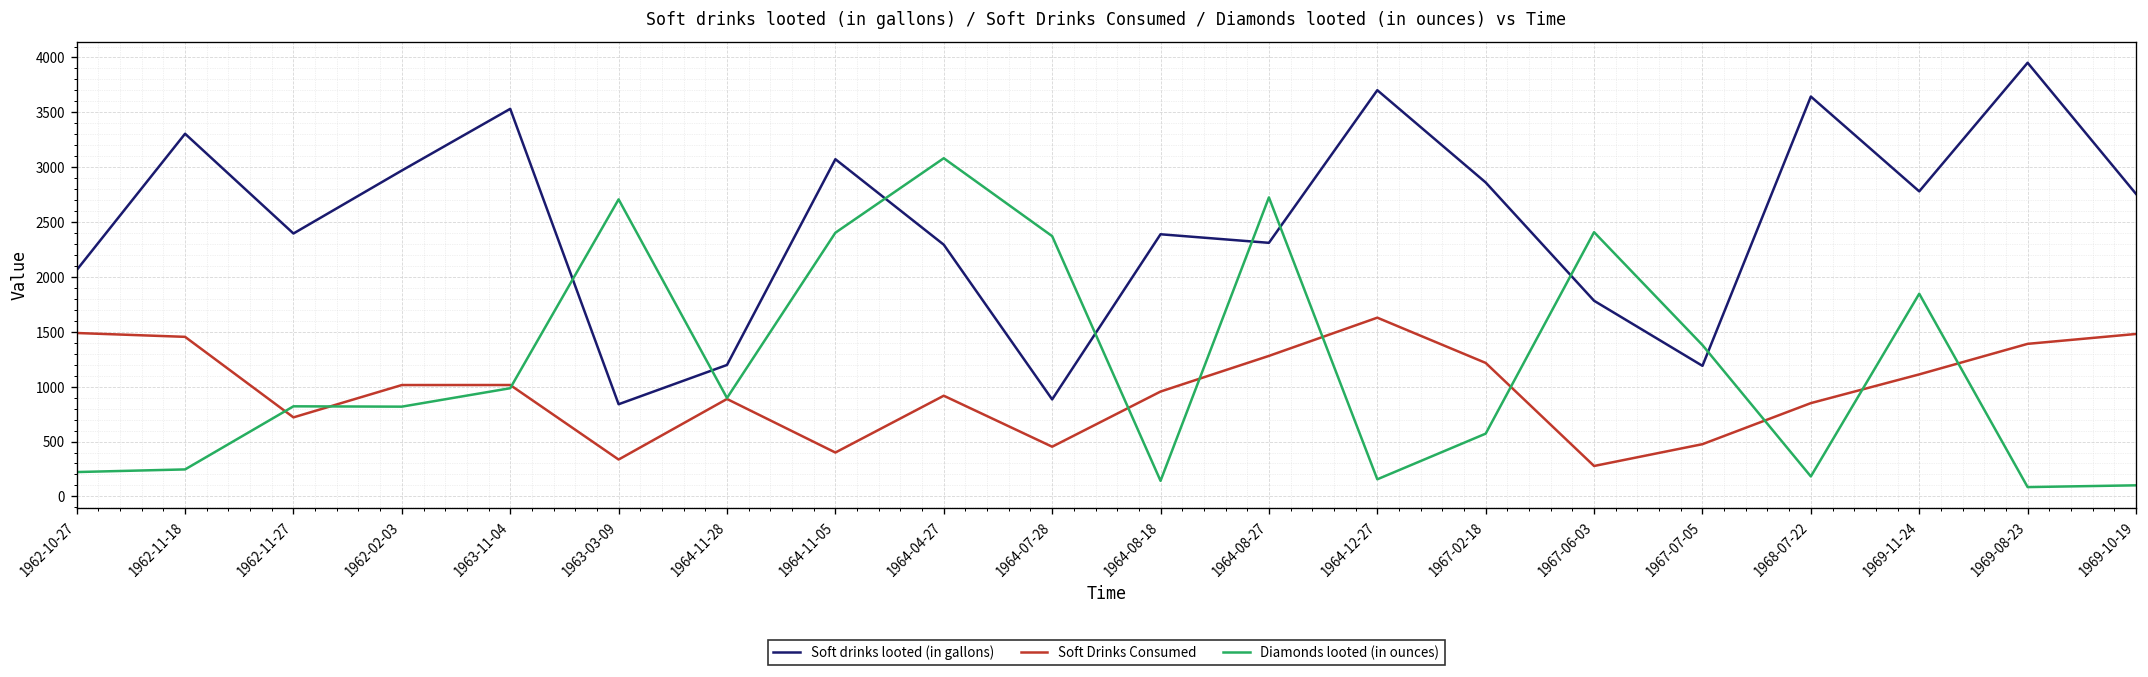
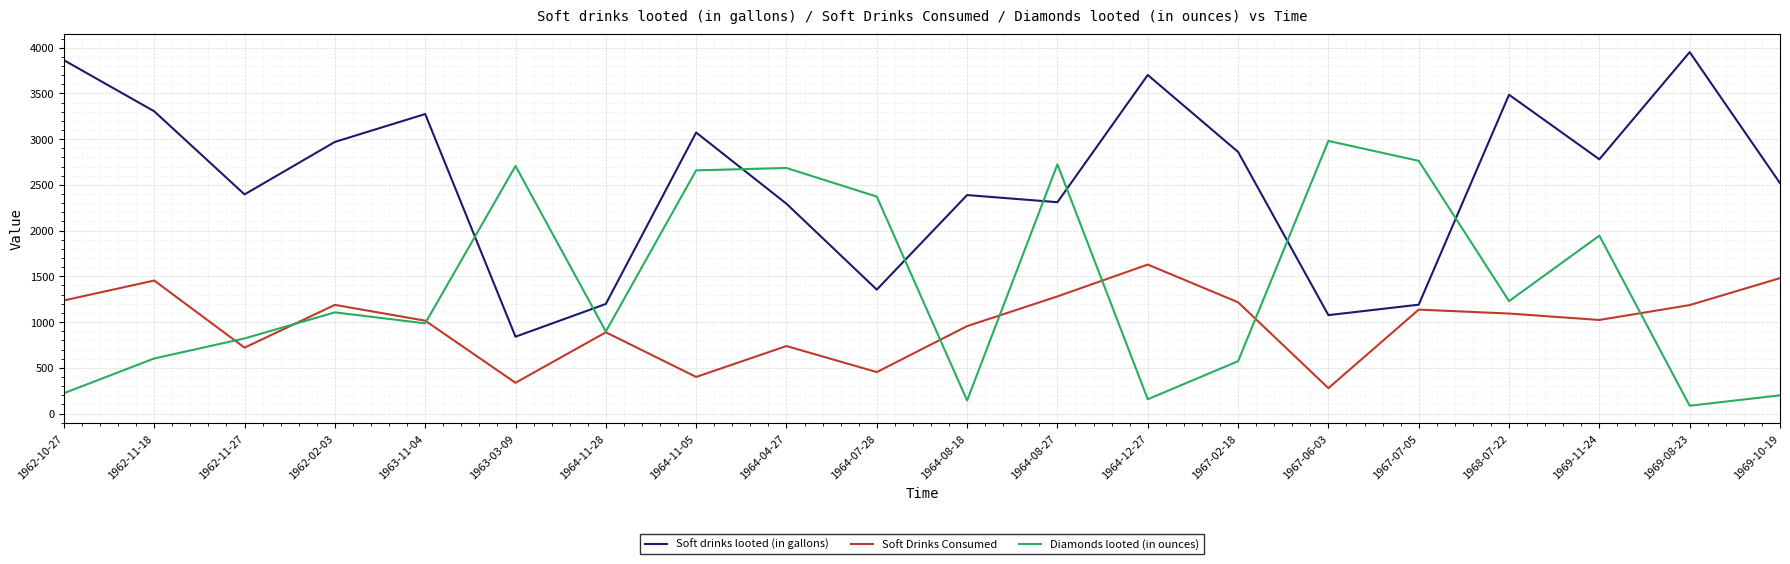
  {
    "Soft drinks looted (in gallons)": {
-     "1962-10-27": 2100,
+     "1962-10-27": 3900,
      "1962-11-18": 3300,
      "1962-11-27": 2400,
      "1962-02-03": 3000,
-     "1963-11-04": 3500,
+     "1963-11-04": 3300,
      "1963-03-09": 800,
      "1964-11-28": 1200,
      "1964-11-05": 3100,
      "1964-04-27": 2300,
-     "1964-07-28": 900,
+     "1964-07-28": 1400,
      "1964-08-18": 2400,
      "1964-08-27": 2300,
      "1964-12-27": 3700,
      "1967-02-18": 2900,
-     "1967-06-03": 1800,
+     "1967-06-03": 1100,
      "1967-07-05": 1200,
-     "1968-07-22": 3600,
+     "1968-07-22": 3500,
      "1969-11-24": 2800,
      "1969-08-23": 4000,
-     "1969-10-19": 2800
+     "1969-10-19": 2500
    },
    "Soft Drinks Consumed": {
-     "1962-10-27": 1500,
+     "1962-10-27": 1200,
      "1962-11-18": 1500,
      "1962-11-27": 700,
-     "1962-02-03": 1000,
+     "1962-02-03": 1200,
      "1963-11-04": 1000,
      "1963-03-09": 300,
      "1964-11-05": 400,
-     "1964-04-27": 900,
+     "1964-04-27": 700,
      "1964-07-28": 500,
      "1964-08-18": 1000,
      "1964-08-27": 1300,
      "1964-12-27": 1600,
      "1967-02-18": 1200,
      "1967-06-03": 300,
-     "1967-07-05": 500,
-     "1968-07-22": 900,
-     "1969-11-24": 1100,
-     "1969-08-23": 1400,
+     "1967-07-05": 1100,
+     "1968-07-22": 1100,
+     "1969-11-24": 1000,
+     "1969-08-23": 1200,
      "1969-10-19": 1500
    },
    "Diamonds looted (in ounces)": {
      "1962-10-27": 200,
-     "1962-11-18": 200,
+     "1962-11-18": 600,
      "1962-11-27": 800,
-     "1962-02-03": 800,
+     "1962-02-03": 1100,
      "1963-11-04": 1000,
      "1963-03-09": 2700,
-     "1964-11-05": 2400,
-     "1964-04-27": 3100,
+     "1964-11-05": 2700,
+     "1964-04-27": 2700,
      "1964-07-28": 2400,
      "1964-08-18": 100,
      "1964-08-27": 2700,
      "1964-12-27": 200,
      "1967-02-18": 600,
-     "1967-06-03": 2400,
-     "1967-07-05": 1400,
-     "1968-07-22": 200,
-     "1969-11-24": 1800,
+     "1967-06-03": 3000,
+     "1967-07-05": 2800,
+     "1968-07-22": 1200,
+     "1969-11-24": 1900,
      "1969-08-23": 100,
-     "1969-10-19": 100
+     "1969-10-19": 200
    }
  }
